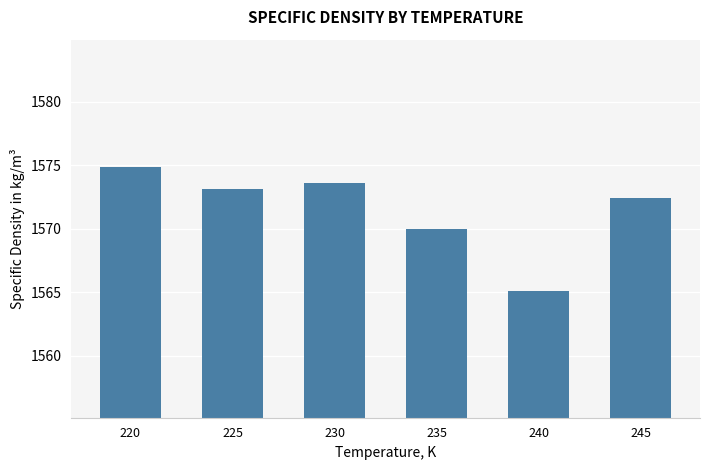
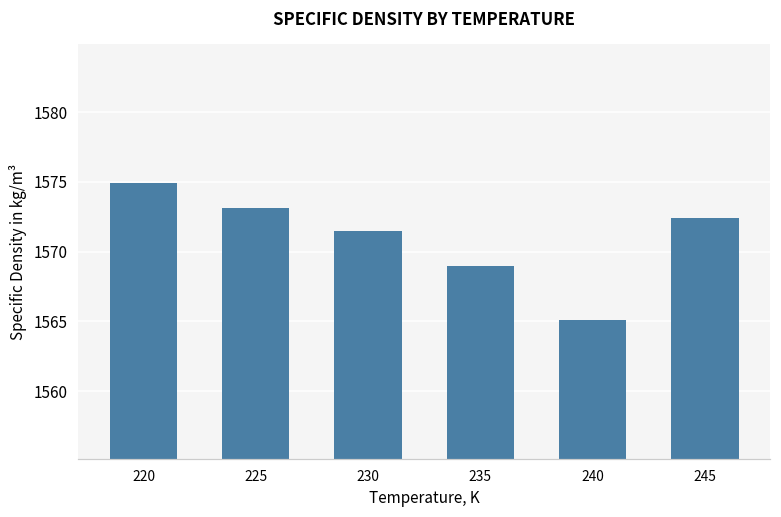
  {
    "220": 1574.9,
    "225": 1573.1,
-   "230": 1573.6,
-   "235": 1570,
+   "230": 1571.5,
+   "235": 1569,
    "240": 1565.1,
    "245": 1572.4
  }
